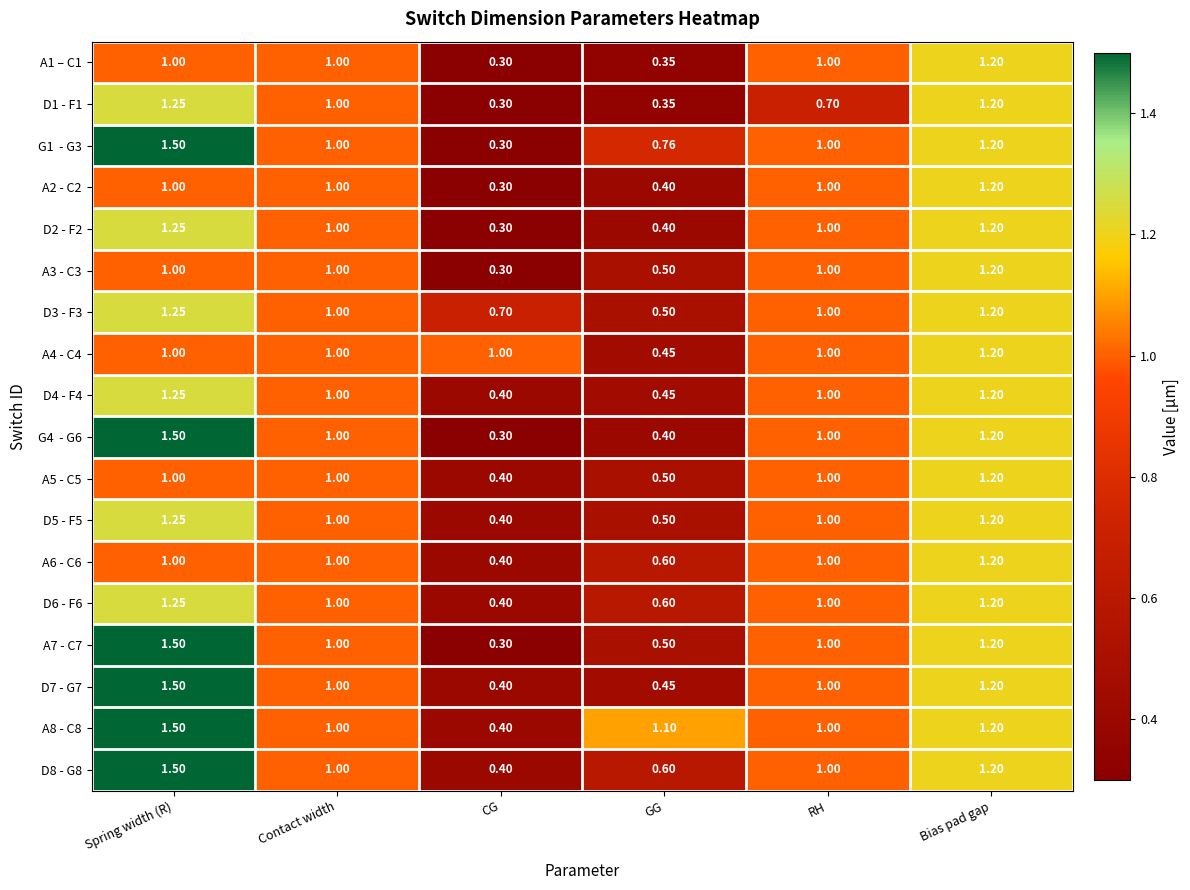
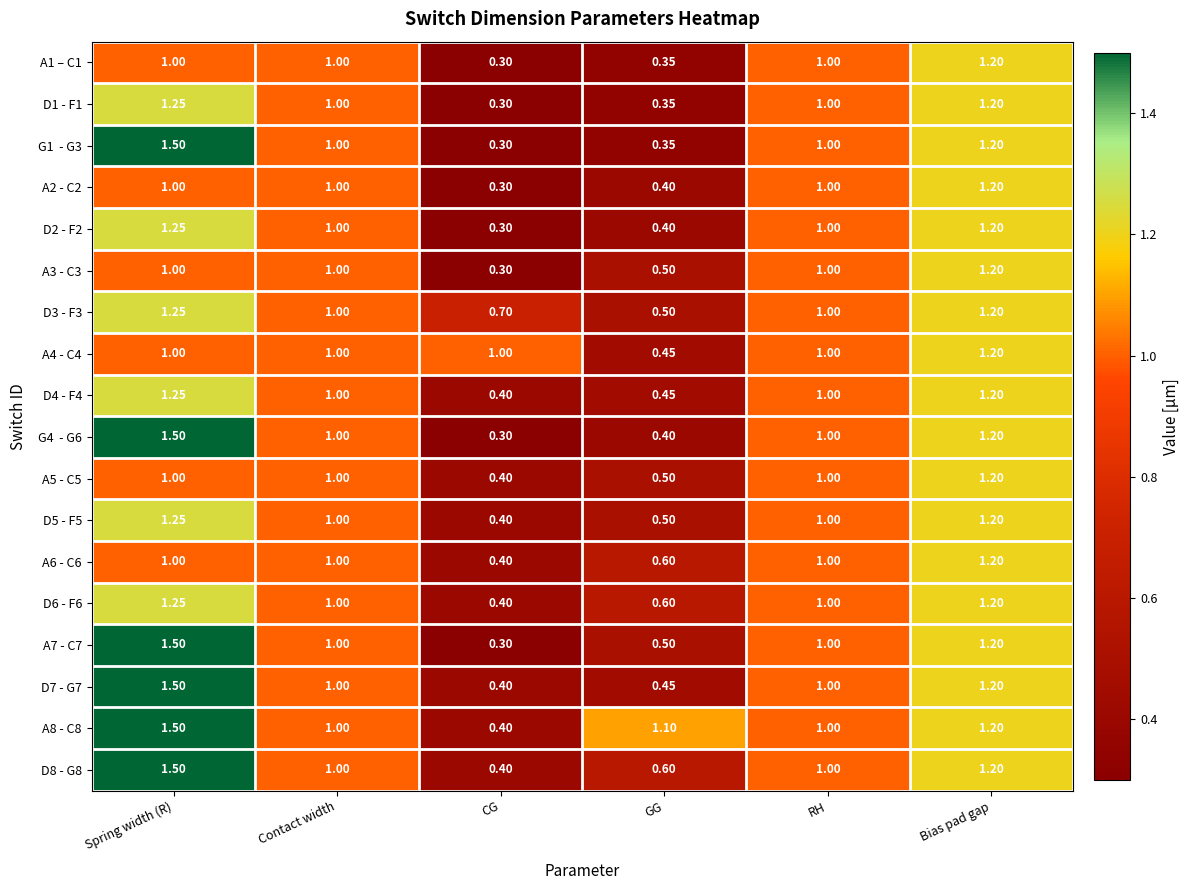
  {
    "A1 – C1": {
      "Spring width (R)": 1.00,
      "Contact width": 1.00,
      "CG": 0.30,
      "GG": 0.35,
      "RH": 1.00,
      "Bias pad gap": 1.20
    },
    "D1 - F1": {
      "Spring width (R)": 1.25,
      "Contact width": 1.00,
      "CG": 0.30,
      "GG": 0.35,
-     "RH": 0.70,
+     "RH": 1.00,
      "Bias pad gap": 1.20
    },
    "G1 - G3": {
      "Spring width (R)": 1.50,
      "Contact width": 1.00,
      "CG": 0.30,
-     "GG": 0.76,
+     "GG": 0.35,
      "RH": 1.00,
      "Bias pad gap": 1.20
    },
    "A2 - C2": {
      "Spring width (R)": 1.00,
      "Contact width": 1.00,
      "CG": 0.30,
      "GG": 0.40,
      "RH": 1.00,
      "Bias pad gap": 1.20
    },
    "D2 - F2": {
      "Spring width (R)": 1.25,
      "Contact width": 1.00,
      "CG": 0.30,
      "GG": 0.40,
      "RH": 1.00,
      "Bias pad gap": 1.20
    },
    "A3 - C3": {
      "Spring width (R)": 1.00,
      "Contact width": 1.00,
      "CG": 0.30,
      "GG": 0.50,
      "RH": 1.00,
      "Bias pad gap": 1.20
    },
    "D3 - F3": {
      "Spring width (R)": 1.25,
      "Contact width": 1.00,
      "CG": 0.70,
      "GG": 0.50,
      "RH": 1.00,
      "Bias pad gap": 1.20
    },
    "A4 - C4": {
      "Spring width (R)": 1.00,
      "Contact width": 1.00,
      "CG": 1.00,
      "GG": 0.45,
      "RH": 1.00,
      "Bias pad gap": 1.20
    },
    "D4 - F4": {
      "Spring width (R)": 1.25,
      "Contact width": 1.00,
      "CG": 0.40,
      "GG": 0.45,
      "RH": 1.00,
      "Bias pad gap": 1.20
    },
    "G4 - G6": {
      "Spring width (R)": 1.50,
      "Contact width": 1.00,
      "CG": 0.30,
      "GG": 0.40,
      "RH": 1.00,
      "Bias pad gap": 1.20
    },
    "A5 - C5": {
      "Spring width (R)": 1.00,
      "Contact width": 1.00,
      "CG": 0.40,
      "GG": 0.50,
      "RH": 1.00,
      "Bias pad gap": 1.20
    },
    "D5 - F5": {
      "Spring width (R)": 1.25,
      "Contact width": 1.00,
      "CG": 0.40,
      "GG": 0.50,
      "RH": 1.00,
      "Bias pad gap": 1.20
    },
    "A6 - C6": {
      "Spring width (R)": 1.00,
      "Contact width": 1.00,
      "CG": 0.40,
      "GG": 0.60,
      "RH": 1.00,
      "Bias pad gap": 1.20
    },
    "D6 - F6": {
      "Spring width (R)": 1.25,
      "Contact width": 1.00,
      "CG": 0.40,
      "GG": 0.60,
      "RH": 1.00,
      "Bias pad gap": 1.20
    },
    "A7 - C7": {
      "Spring width (R)": 1.50,
      "Contact width": 1.00,
      "CG": 0.30,
      "GG": 0.50,
      "RH": 1.00,
      "Bias pad gap": 1.20
    },
    "D7 - G7": {
      "Spring width (R)": 1.50,
      "Contact width": 1.00,
      "CG": 0.40,
      "GG": 0.45,
      "RH": 1.00,
      "Bias pad gap": 1.20
    },
    "A8 - C8": {
      "Spring width (R)": 1.50,
      "Contact width": 1.00,
      "CG": 0.40,
      "GG": 1.10,
      "RH": 1.00,
      "Bias pad gap": 1.20
    },
    "D8 - G8": {
      "Spring width (R)": 1.50,
      "Contact width": 1.00,
      "CG": 0.40,
      "GG": 0.60,
      "RH": 1.00,
      "Bias pad gap": 1.20
    }
  }
